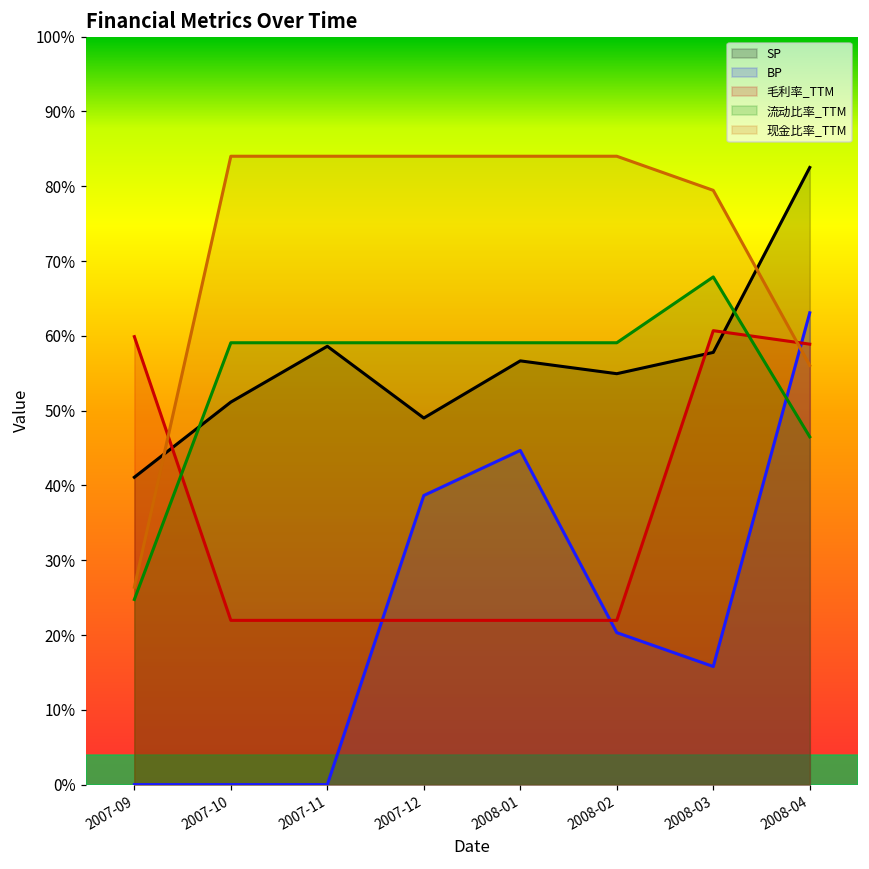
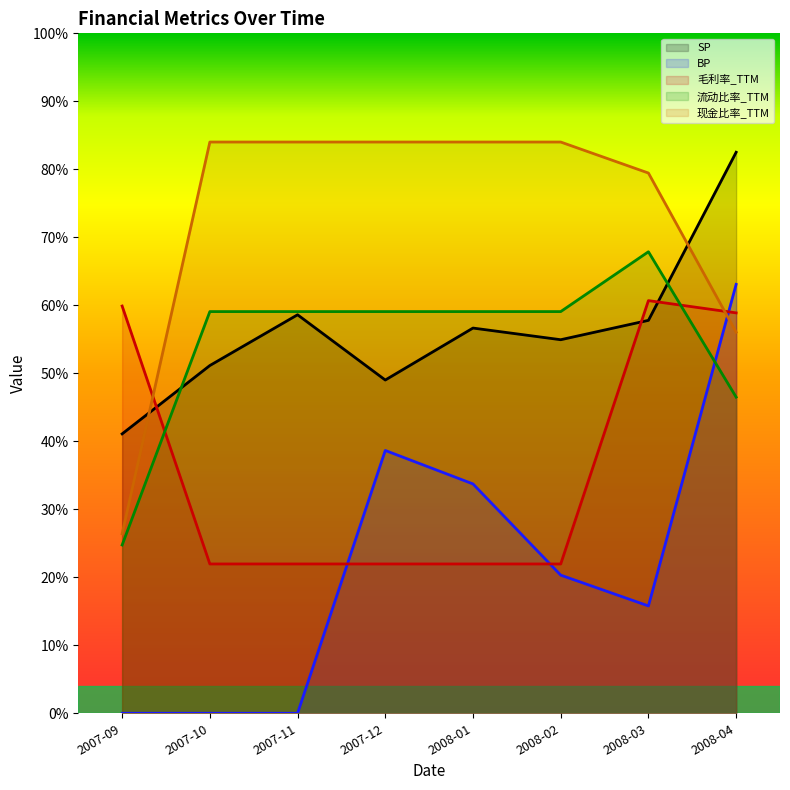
  {
    "BP": {
      "2007-12": "39%",
-     "2008-01": "45%",
+     "2008-01": "34%",
      "2008-02": "20%",
      "2008-03": "16%",
      "2008-04": "63%"
    }
  }
